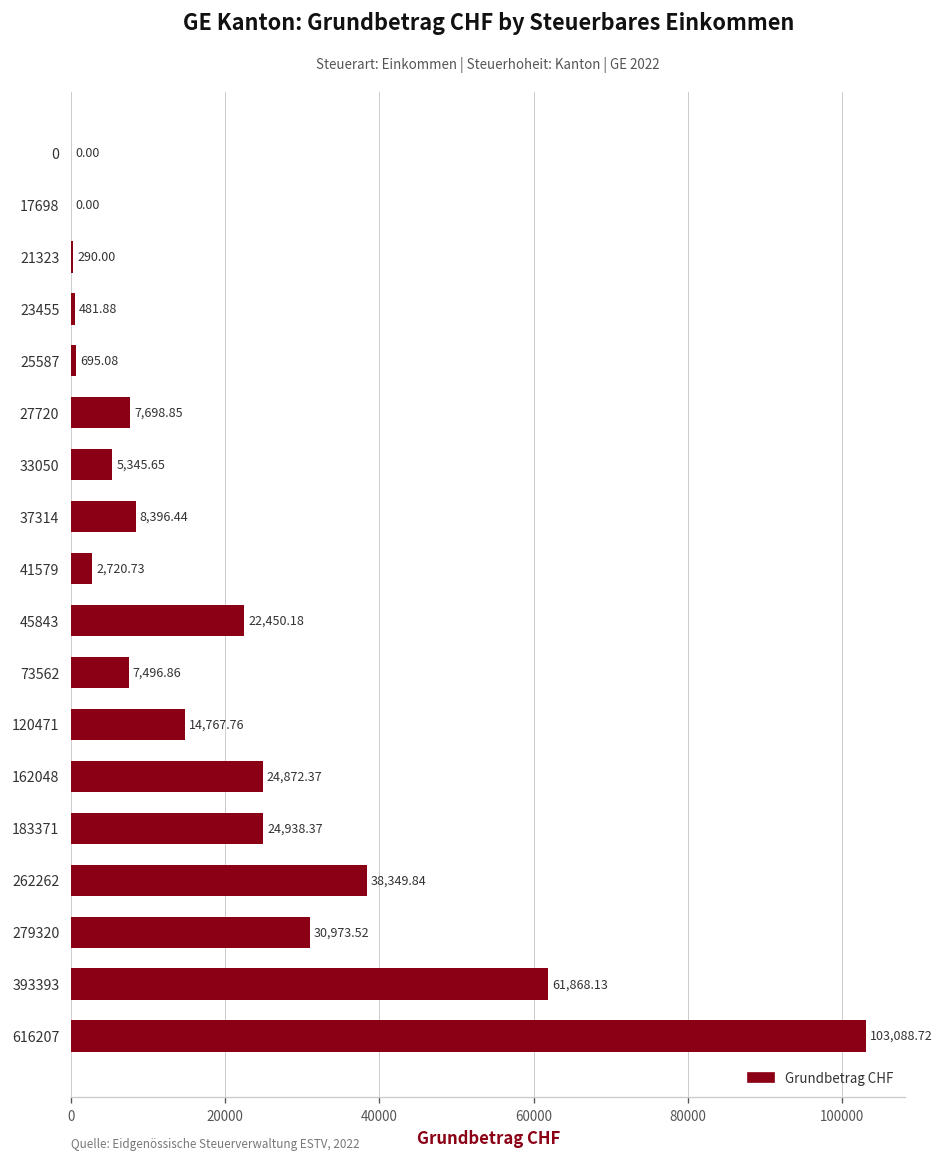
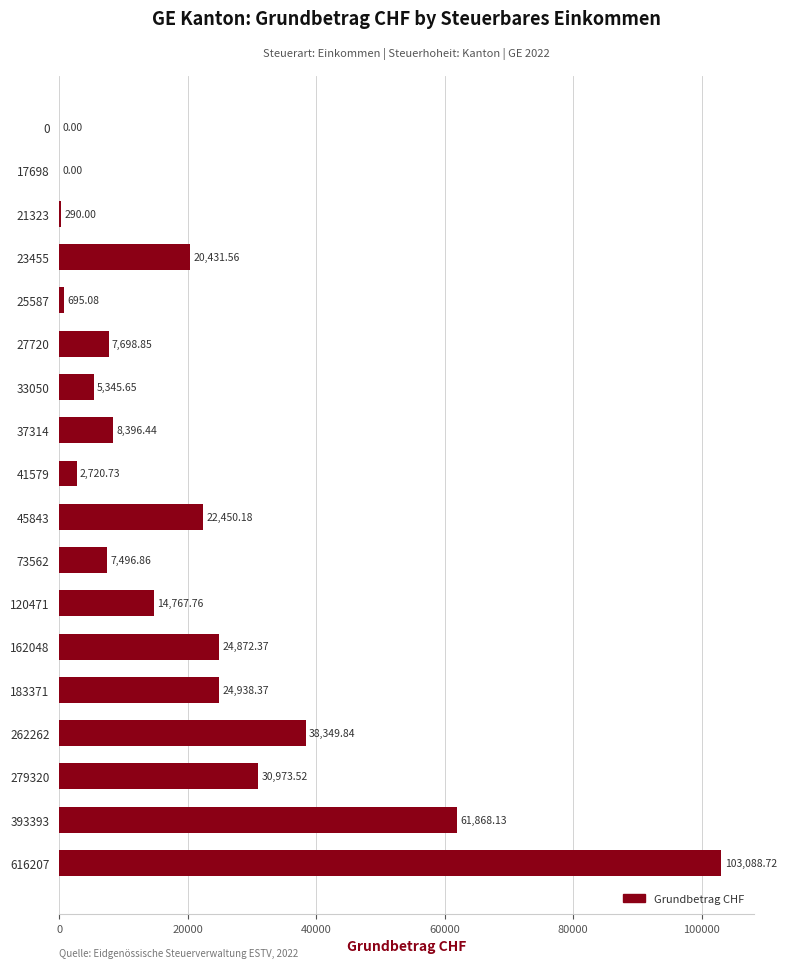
  {
    "0": "0.00",
    "17698": "0.00",
    "21323": "290.00",
-   "23455": "481.88",
+   "23455": "20,431.56",
    "25587": "695.08",
    "27720": "7,698.85",
    "33050": "5,345.65",
    "37314": "8,396.44",
    "41579": "2,720.73",
    "45843": "22,450.18",
    "73562": "7,496.86",
    "120471": "14,767.76",
    "162048": "24,872.37",
    "183371": "24,938.37",
    "262262": "38,349.84",
    "279320": "30,973.52",
    "393393": "61,868.13",
    "616207": "103,088.72"
  }
